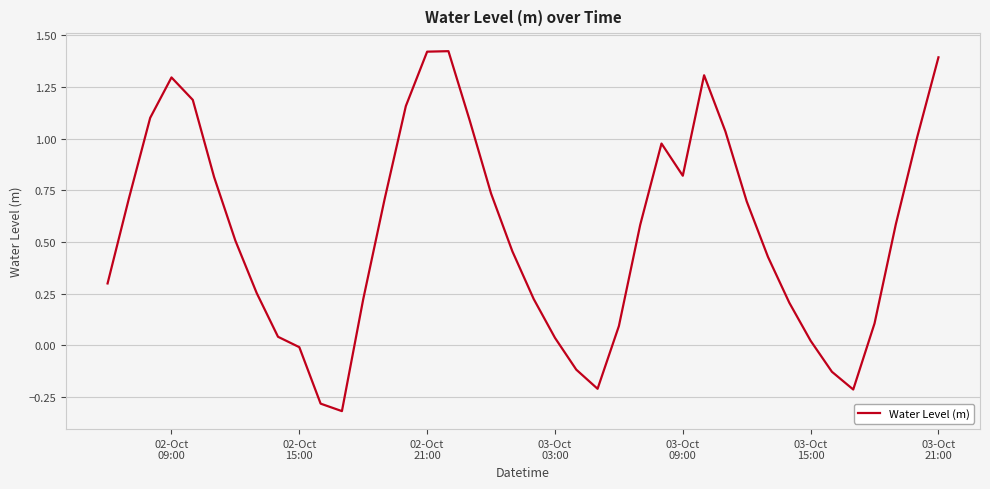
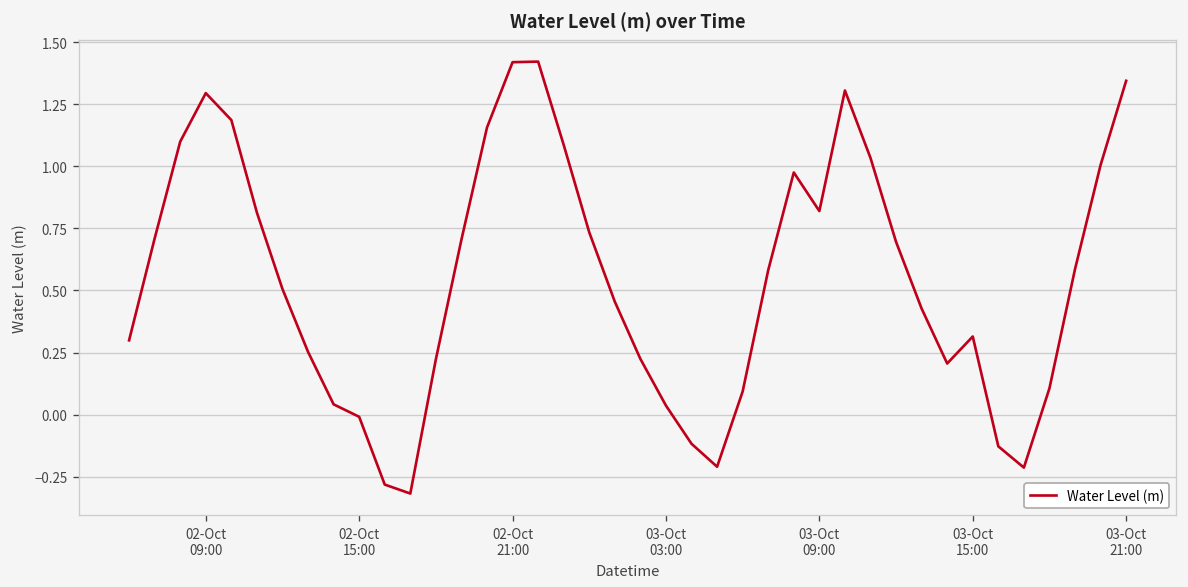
  {
    "02-Oct 09:00": 1.30,
    "02-Oct 15:00": -0.01,
    "02-Oct 21:00": 1.42,
    "03-Oct 03:00": 0.04,
    "03-Oct 09:00": 0.82,
-   "03-Oct 15:00": 0.02,
-   "03-Oct 21:00": 1.39
+   "03-Oct 15:00": 0.31,
+   "03-Oct 21:00": 1.35
  }
